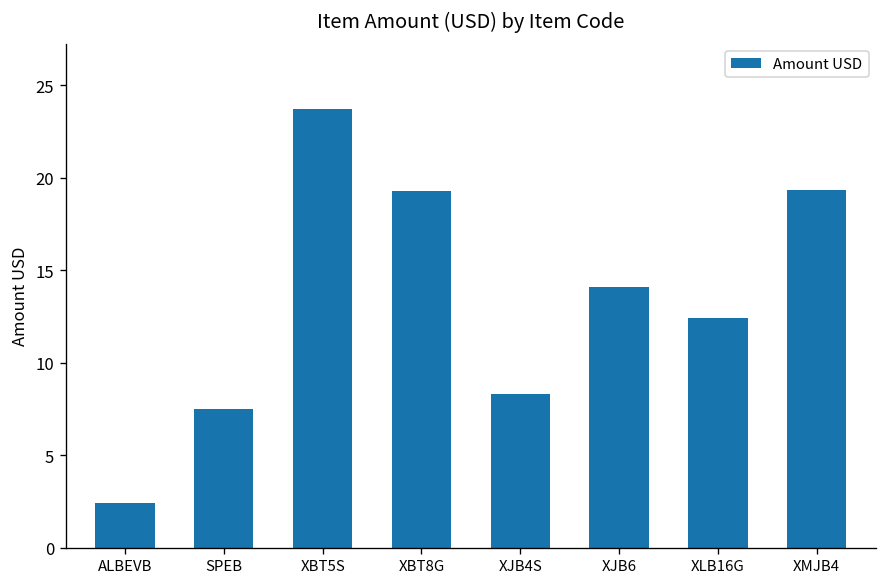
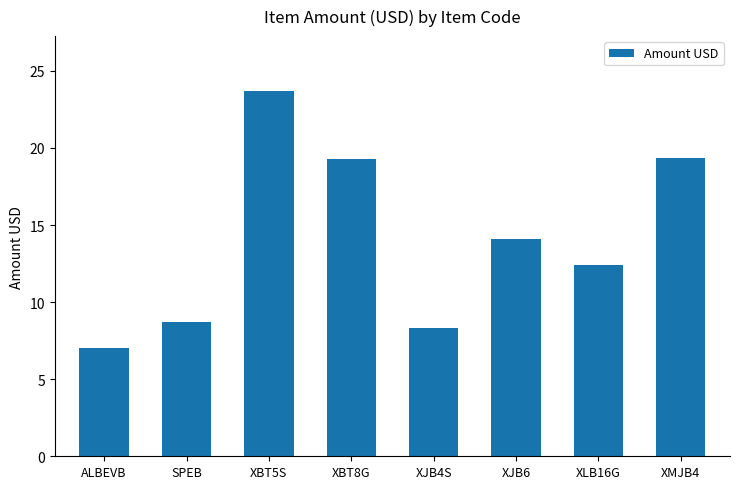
  {
-   "ALBEVB": 2.4,
-   "SPEB": 7.5,
+   "ALBEVB": 7.0,
+   "SPEB": 8.7,
    "XBT5S": 23.7,
    "XBT8G": 19.3,
    "XJB4S": 8.3,
    "XJB6": 14.1,
    "XLB16G": 12.4,
    "XMJB4": 19.3
  }
